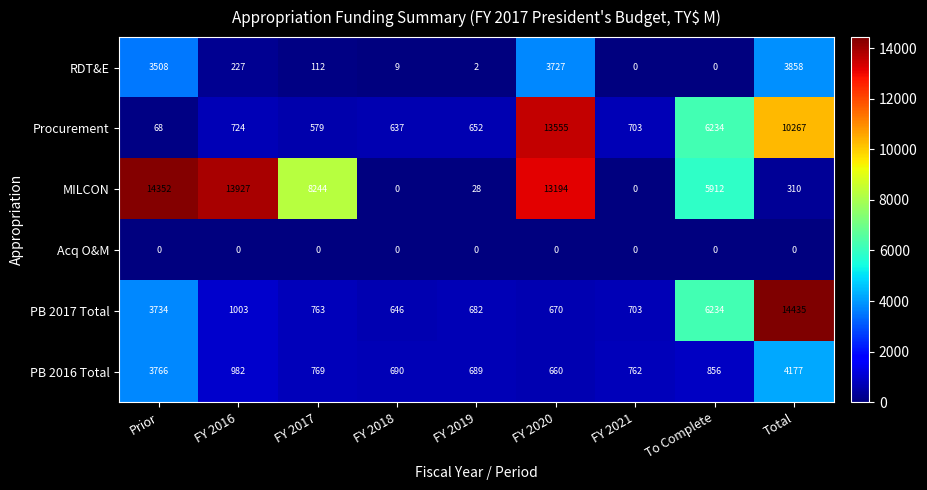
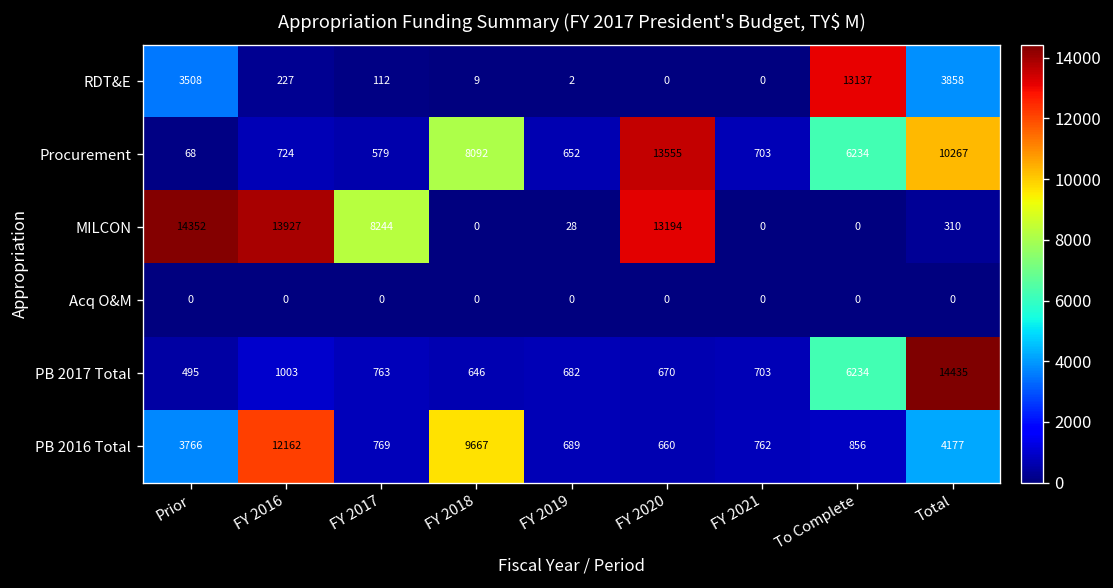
  {
    "RDT&E": {
      "Prior": 3508,
      "FY 2016": 227,
      "FY 2017": 112,
      "FY 2018": 9,
      "FY 2019": 2,
-     "FY 2020": 3727,
+     "FY 2020": 0,
      "FY 2021": 0,
-     "To Complete": 0,
+     "To Complete": 13137,
      "Total": 3858
    },
    "Procurement": {
      "Prior": 68,
      "FY 2016": 724,
      "FY 2017": 579,
-     "FY 2018": 637,
+     "FY 2018": 8092,
      "FY 2019": 652,
      "FY 2020": 13555,
      "FY 2021": 703,
      "To Complete": 6234,
      "Total": 10267
    },
    "MILCON": {
      "Prior": 14352,
      "FY 2016": 13927,
      "FY 2017": 8244,
      "FY 2018": 0,
      "FY 2019": 28,
      "FY 2020": 13194,
      "FY 2021": 0,
-     "To Complete": 5912,
+     "To Complete": 0,
      "Total": 310
    },
    "Acq O&M": {
      "Prior": 0,
      "FY 2016": 0,
      "FY 2017": 0,
      "FY 2018": 0,
      "FY 2019": 0,
      "FY 2020": 0,
      "FY 2021": 0,
      "To Complete": 0,
      "Total": 0
    },
    "PB 2017 Total": {
-     "Prior": 3734,
+     "Prior": 495,
      "FY 2016": 1003,
      "FY 2017": 763,
      "FY 2018": 646,
      "FY 2019": 682,
      "FY 2020": 670,
      "FY 2021": 703,
      "To Complete": 6234,
      "Total": 14435
    },
    "PB 2016 Total": {
      "Prior": 3766,
-     "FY 2016": 982,
+     "FY 2016": 12162,
      "FY 2017": 769,
-     "FY 2018": 690,
+     "FY 2018": 9667,
      "FY 2019": 689,
      "FY 2020": 660,
      "FY 2021": 762,
      "To Complete": 856,
      "Total": 4177
    }
  }
